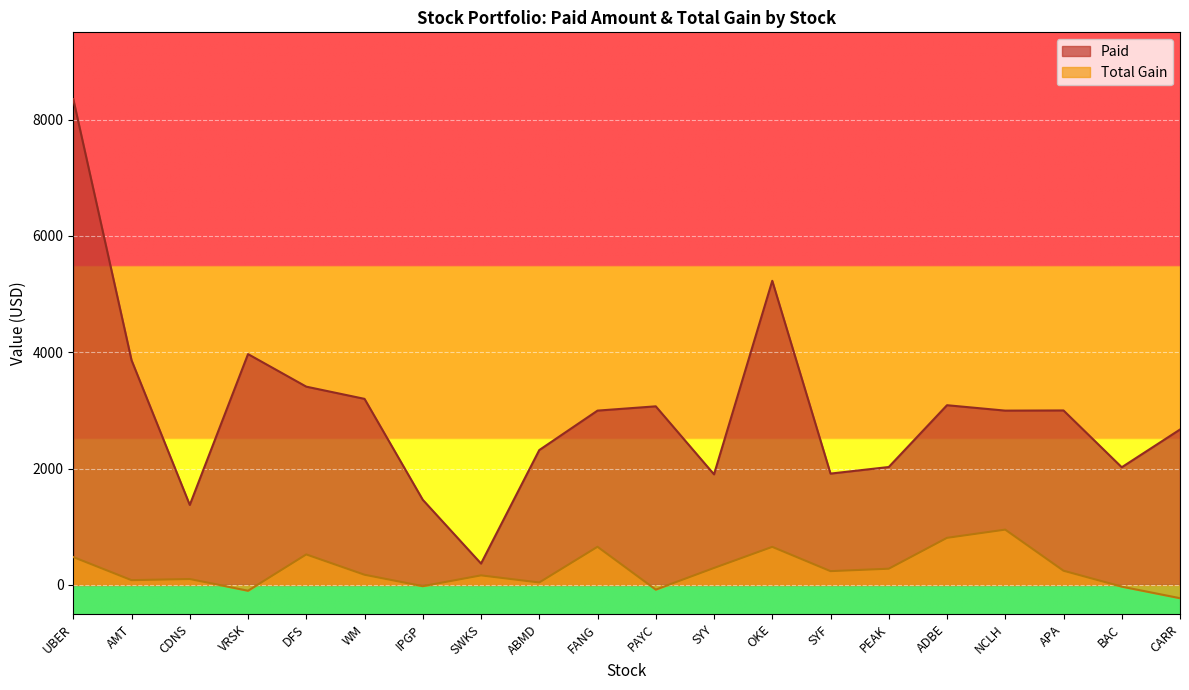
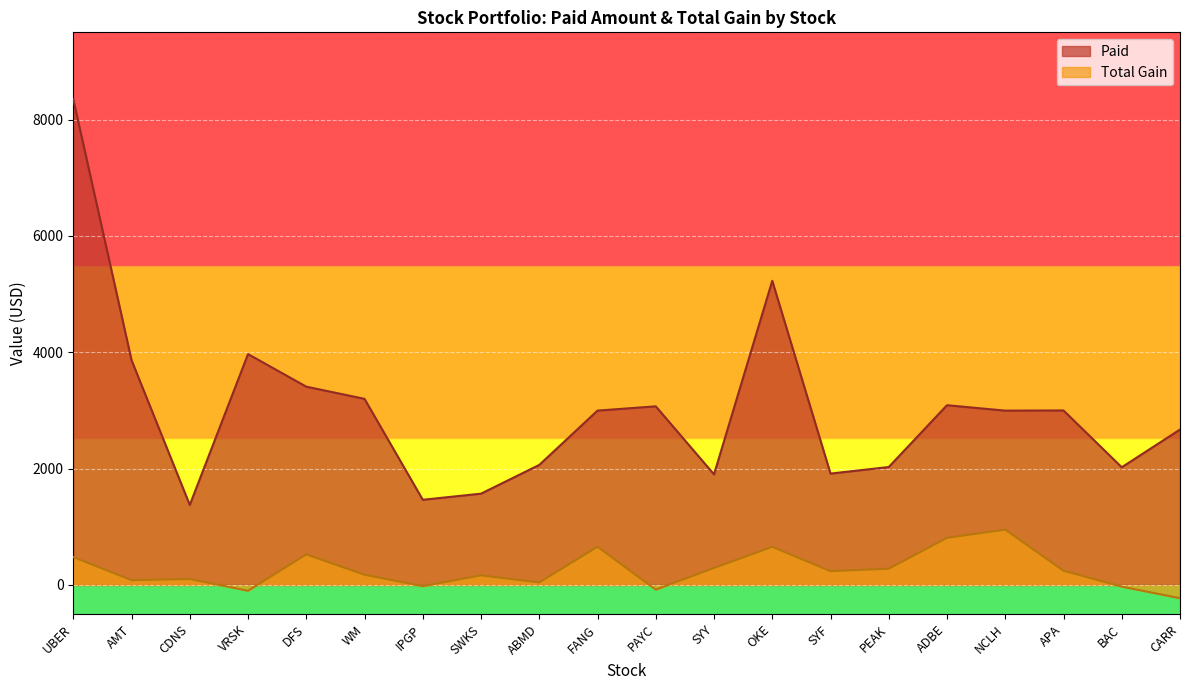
  {
    "Paid": {
      "UBER": 8400,
      "AMT": 3900,
      "CDNS": 1400,
      "VRSK": 4000,
      "DFS": 3400,
      "WM": 3200,
      "IPGP": 1500,
-     "SWKS": 400,
-     "ABMD": 2300,
+     "SWKS": 1600,
+     "ABMD": 2100,
      "FANG": 3000,
      "PAYC": 3100,
      "SYY": 1900,
      "OKE": 5200,
      "SYF": 1900,
      "PEAK": 2000,
      "ADBE": 3100,
      "NCLH": 3000,
      "APA": 3000,
      "BAC": 2000,
      "CARR": 2700
    }
  }
